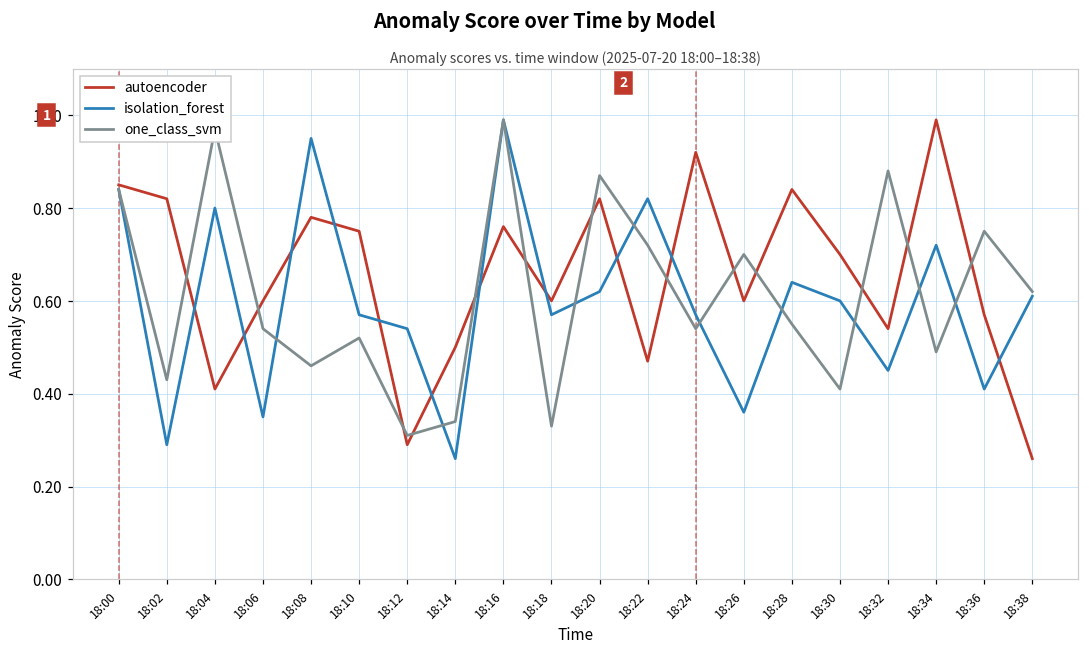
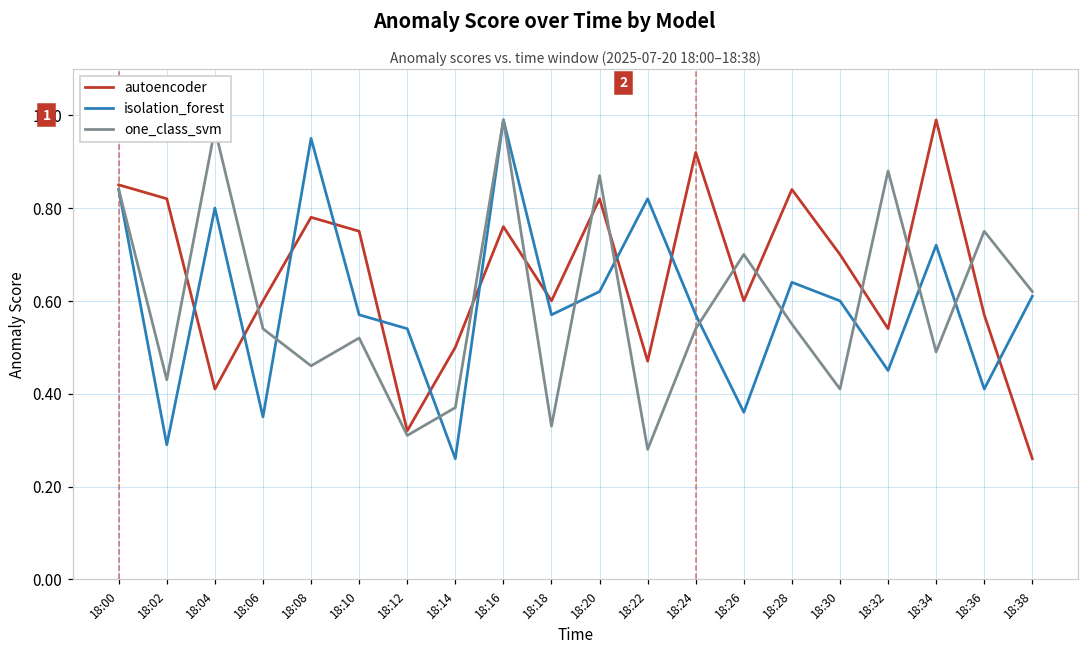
  {
    "autoencoder": {
      "18:00": 0.85,
      "18:02": 0.82,
      "18:04": 0.41,
      "18:06": 0.60,
      "18:08": 0.78,
      "18:10": 0.75,
-     "18:12": 0.29,
+     "18:12": 0.32,
      "18:14": 0.50,
      "18:16": 0.76,
      "18:18": 0.60,
      "18:20": 0.82,
      "18:22": 0.47,
      "18:24": 0.92,
      "18:26": 0.60,
      "18:28": 0.84,
      "18:30": 0.70,
      "18:32": 0.54,
      "18:34": 0.99,
      "18:36": 0.57,
      "18:38": 0.26
    },
    "isolation_forest": {
      "18:02": 0.29,
      "18:04": 0.80,
      "18:06": 0.35,
      "18:08": 0.95,
      "18:10": 0.57,
      "18:12": 0.54,
      "18:14": 0.26,
      "18:18": 0.57,
      "18:20": 0.62,
      "18:22": 0.82,
      "18:24": 0.57,
      "18:26": 0.36,
      "18:28": 0.64,
      "18:30": 0.60,
      "18:32": 0.45,
      "18:34": 0.72,
      "18:36": 0.41,
      "18:38": 0.61
    },
    "one_class_svm": {
      "18:02": 0.43,
      "18:06": 0.54,
      "18:08": 0.46,
      "18:10": 0.52,
      "18:12": 0.31,
-     "18:14": 0.34,
+     "18:14": 0.37,
      "18:18": 0.33,
      "18:20": 0.87,
-     "18:22": 0.72,
+     "18:22": 0.28,
      "18:24": 0.54,
      "18:26": 0.70,
      "18:28": 0.55,
      "18:30": 0.41,
      "18:32": 0.88,
      "18:34": 0.49,
      "18:36": 0.75,
      "18:38": 0.62
    }
  }
